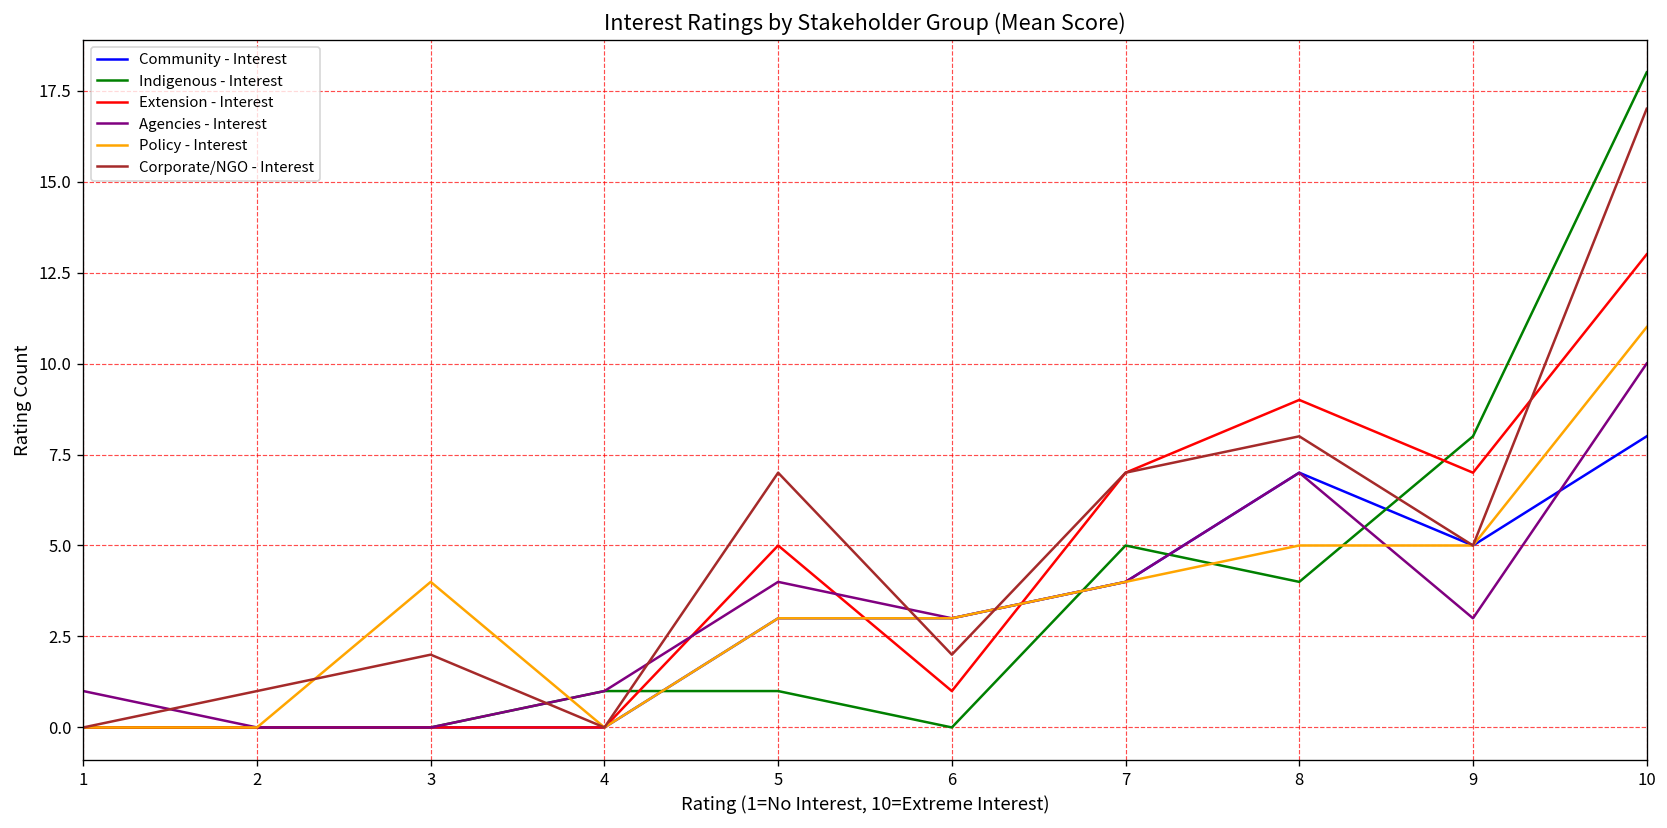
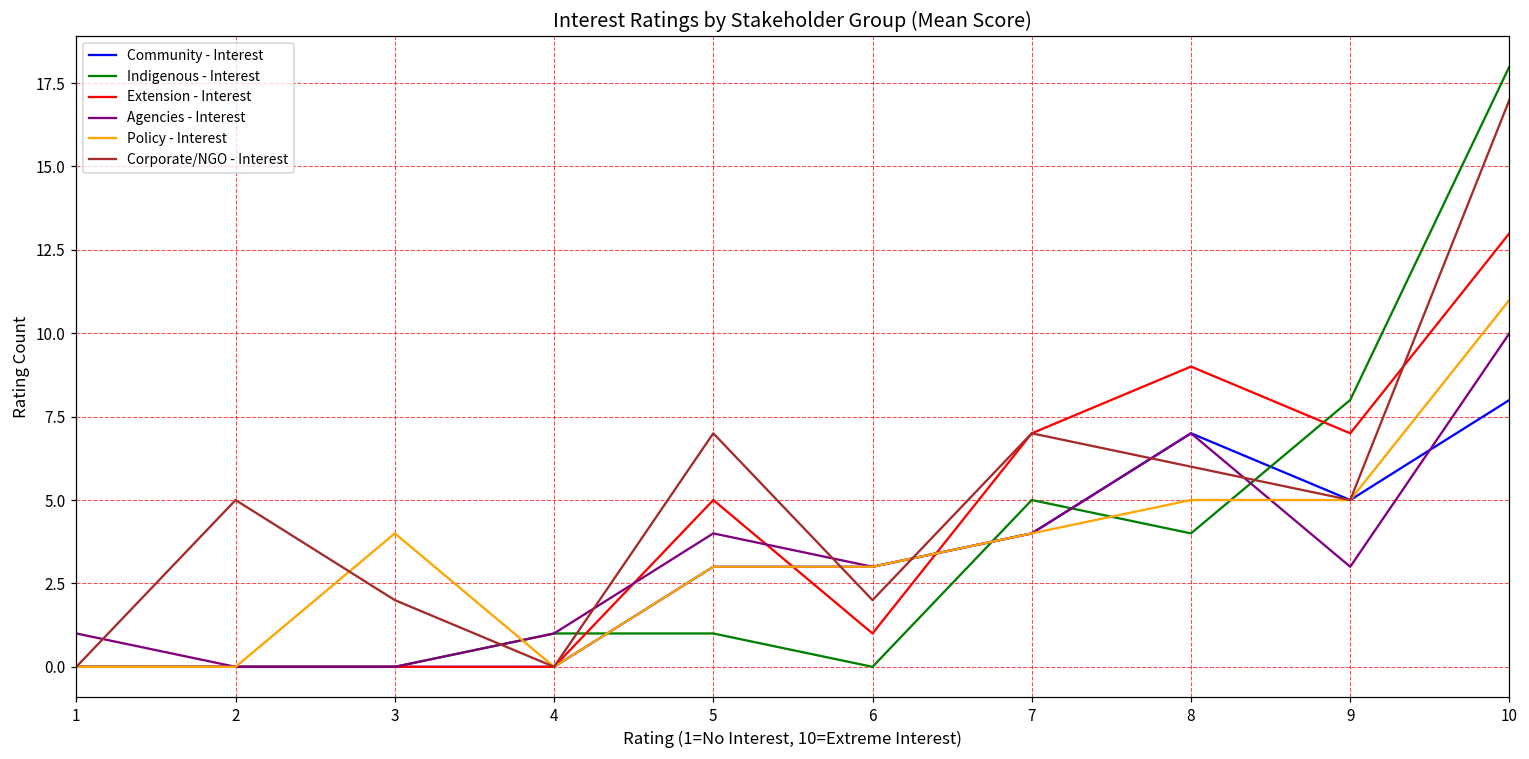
  {
    "Community - Interest": {
      "10": 8
    },
    "Indigenous - Interest": {
      "5": 1,
      "6": 0,
      "7": 5,
      "8": 4,
      "9": 8,
      "10": 18
    },
    "Extension - Interest": {
      "5": 5,
      "6": 1,
      "8": 9,
      "9": 7,
      "10": 13
    },
    "Agencies - Interest": {
      "1": 1,
      "5": 4,
      "9": 3,
      "10": 10
    },
    "Policy - Interest": {
      "3": 4,
      "8": 5,
      "10": 11
    },
    "Corporate/NGO - Interest": {
-     "2": 1,
+     "2": 5,
      "3": 2,
      "5": 7,
      "6": 2,
-     "8": 8,
+     "8": 6,
      "10": 17
    }
  }
